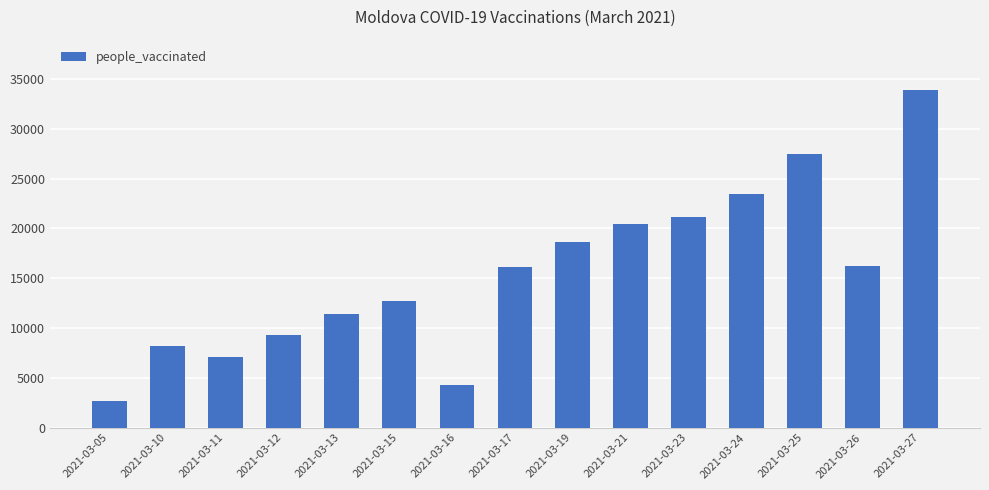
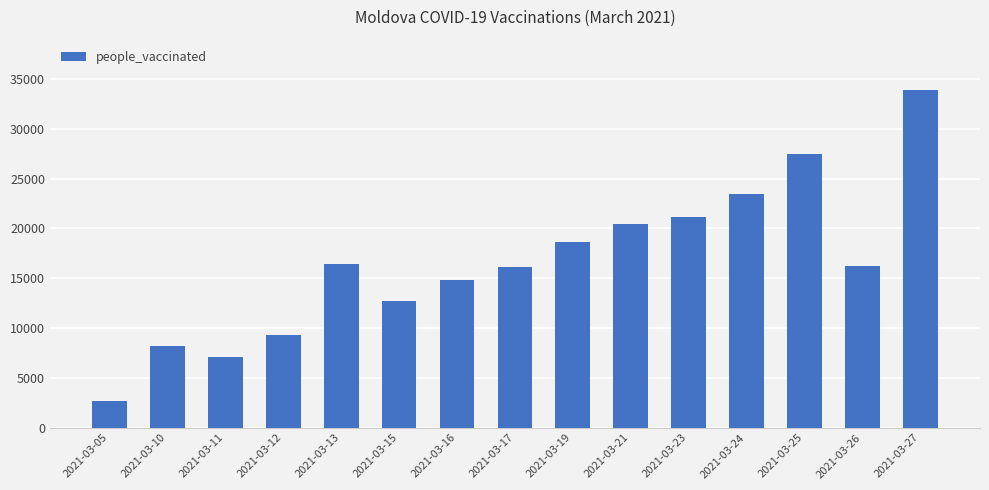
  {
    "2021-03-05": 3000,
    "2021-03-10": 8000,
    "2021-03-11": 7000,
    "2021-03-12": 9000,
-   "2021-03-13": 11000,
+   "2021-03-13": 16000,
    "2021-03-15": 13000,
-   "2021-03-16": 4000,
+   "2021-03-16": 15000,
    "2021-03-17": 16000,
    "2021-03-19": 19000,
    "2021-03-21": 20000,
    "2021-03-23": 21000,
    "2021-03-24": 23000,
    "2021-03-25": 27000,
    "2021-03-26": 16000,
    "2021-03-27": 34000
  }
